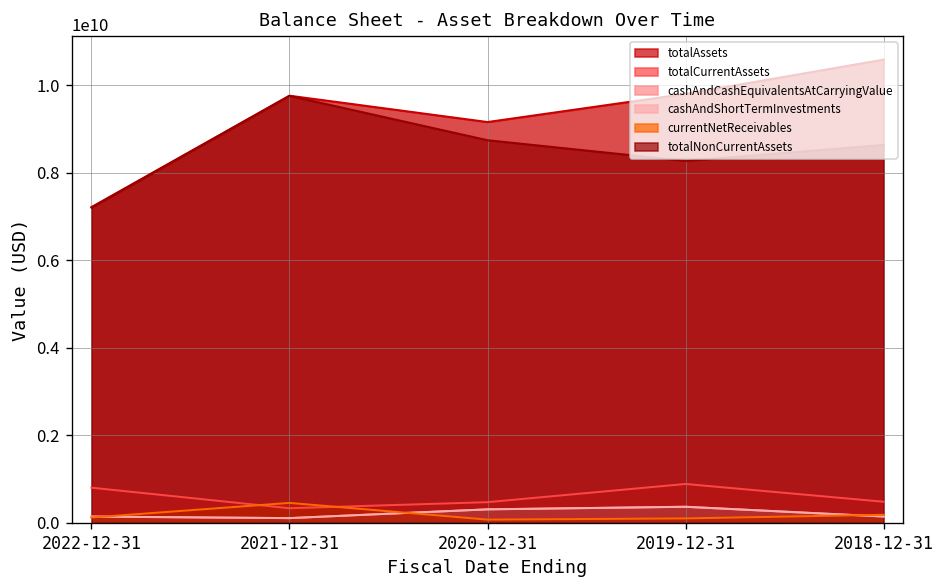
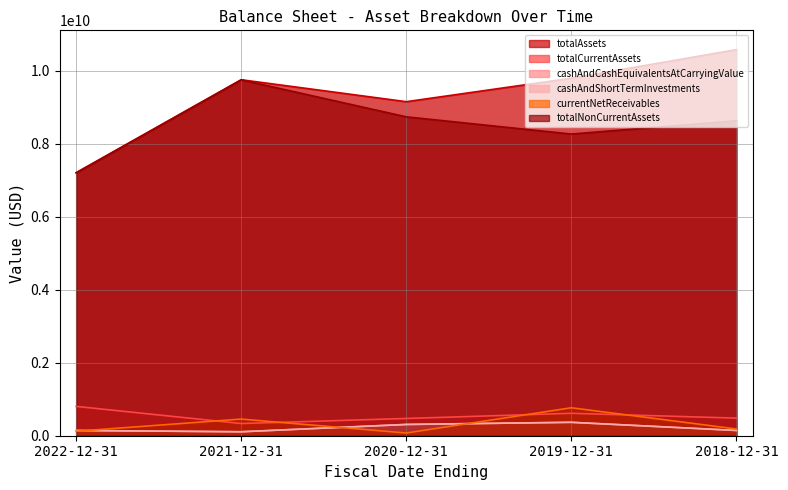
  {
    "totalCurrentAssets": {
      "2022-12-31": 800000000,
      "2021-12-31": 300000000,
      "2020-12-31": 500000000,
-     "2019-12-31": 900000000,
+     "2019-12-31": 600000000,
      "2018-12-31": 500000000
    },
    "cashAndShortTermInvestments": {
      "2021-12-31": 100000000,
      "2020-12-31": 300000000,
      "2019-12-31": 400000000
    },
    "currentNetReceivables": {
      "2021-12-31": 500000000,
      "2020-12-31": 100000000,
-     "2019-12-31": 100000000
+     "2019-12-31": 800000000
    }
  }
